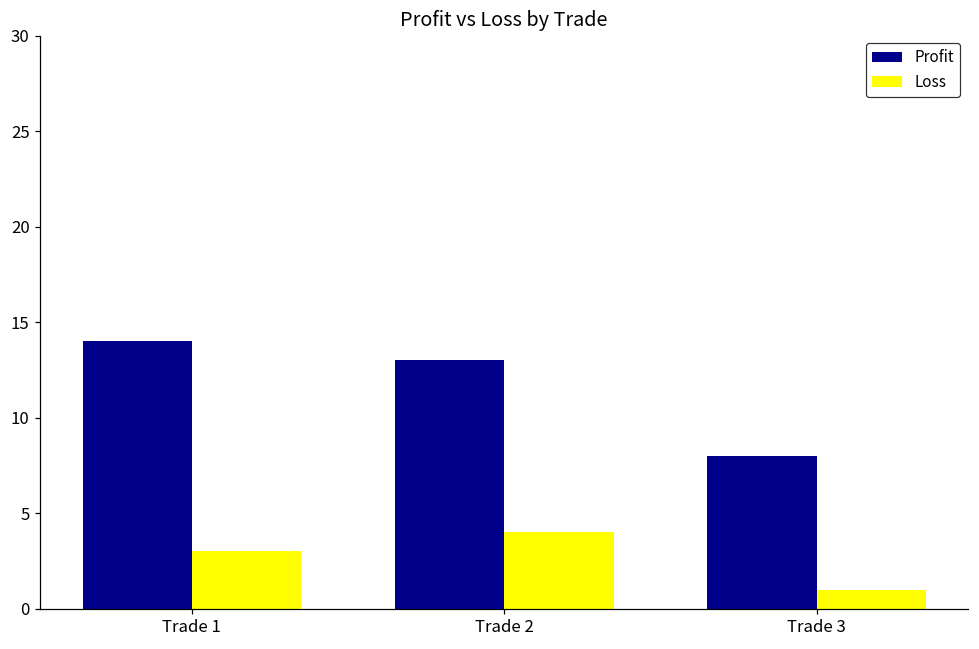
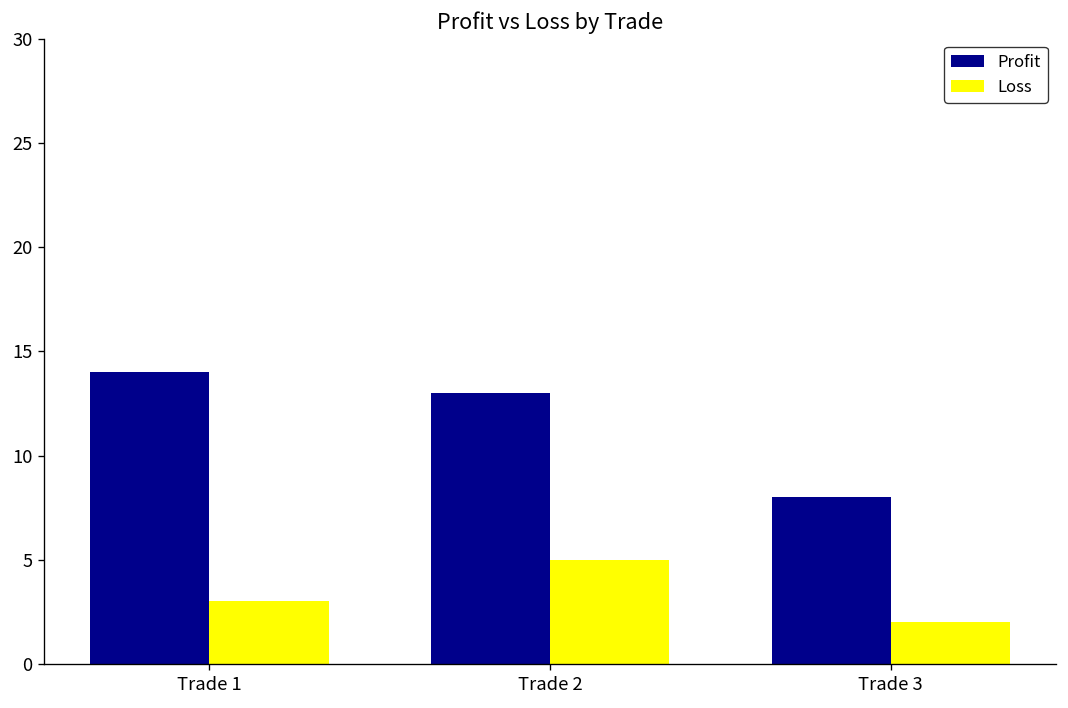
  {
    "Profit": {
      "Trade 1": 14,
      "Trade 2": 13,
      "Trade 3": 8
    },
    "Loss": {
      "Trade 1": 3,
-     "Trade 2": 4,
-     "Trade 3": 1
+     "Trade 2": 5,
+     "Trade 3": 2
    }
  }
